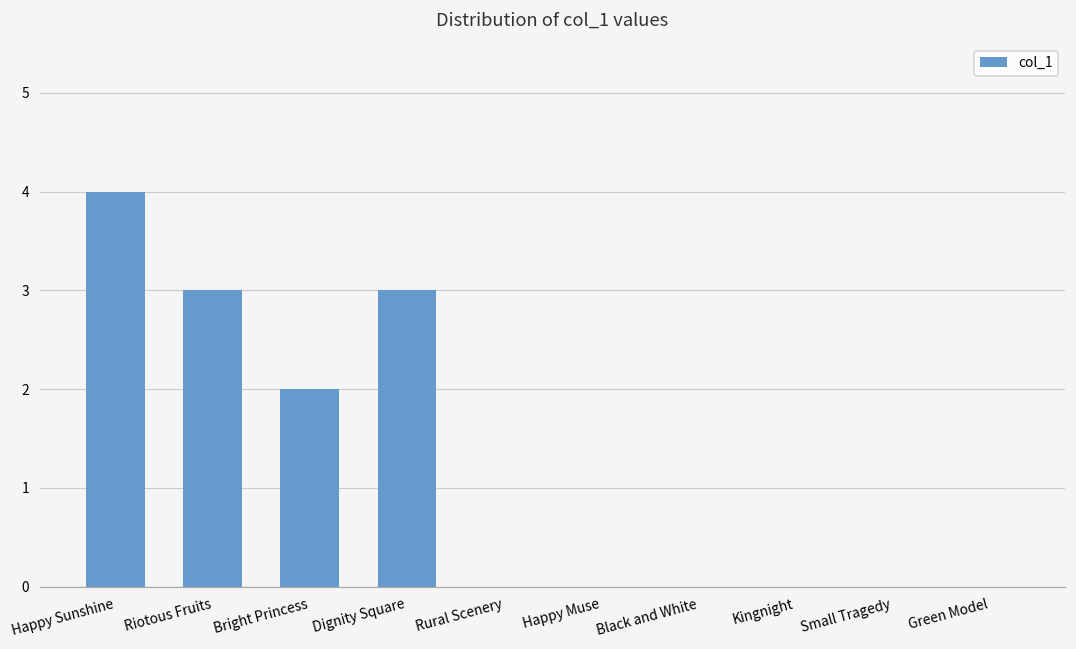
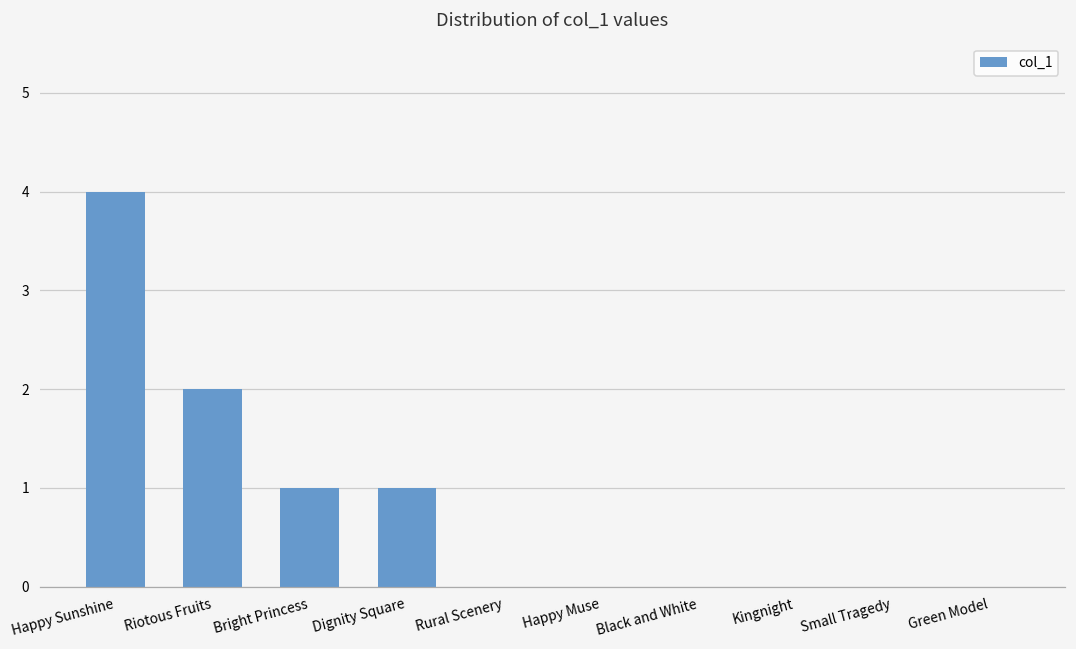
  {
    "Happy Sunshine": 4,
-   "Riotous Fruits": 3,
-   "Bright Princess": 2,
-   "Dignity Square": 3,
+   "Riotous Fruits": 2,
+   "Bright Princess": 1,
+   "Dignity Square": 1,
    "Rural Scenery": 0,
    "Happy Muse": 0,
    "Black and White": 0,
    "Kingnight": 0,
    "Small Tragedy": 0,
    "Green Model": 0
  }
